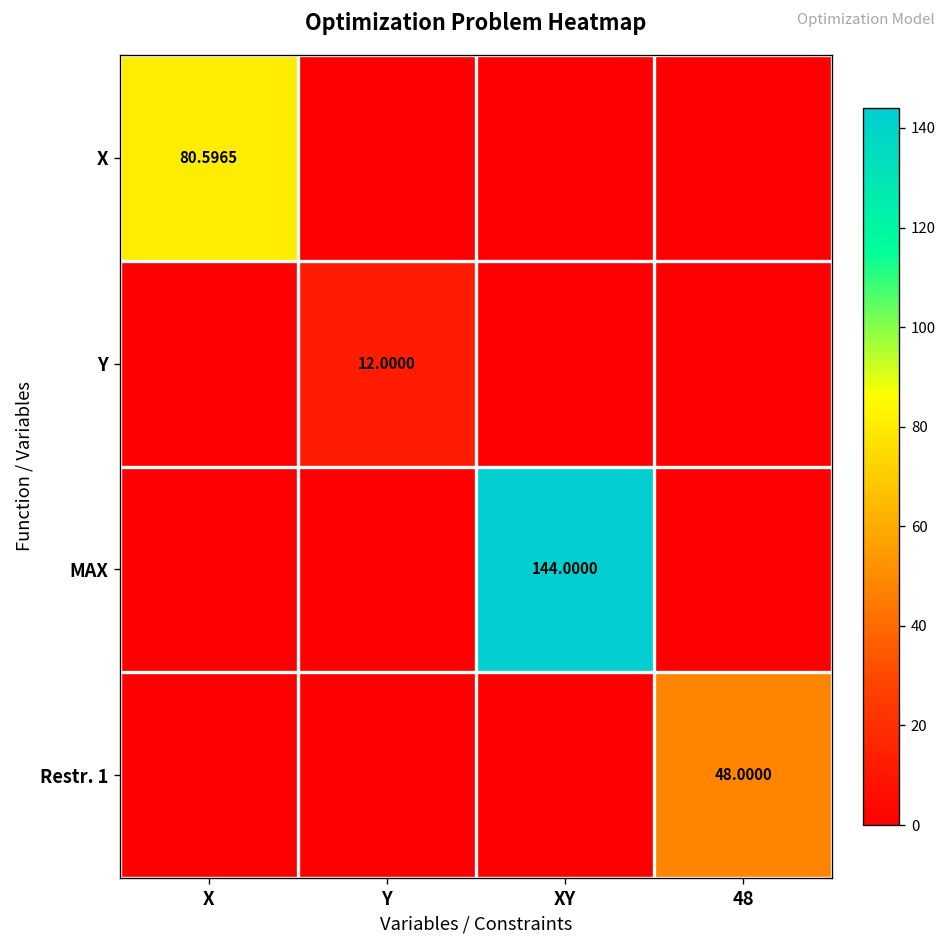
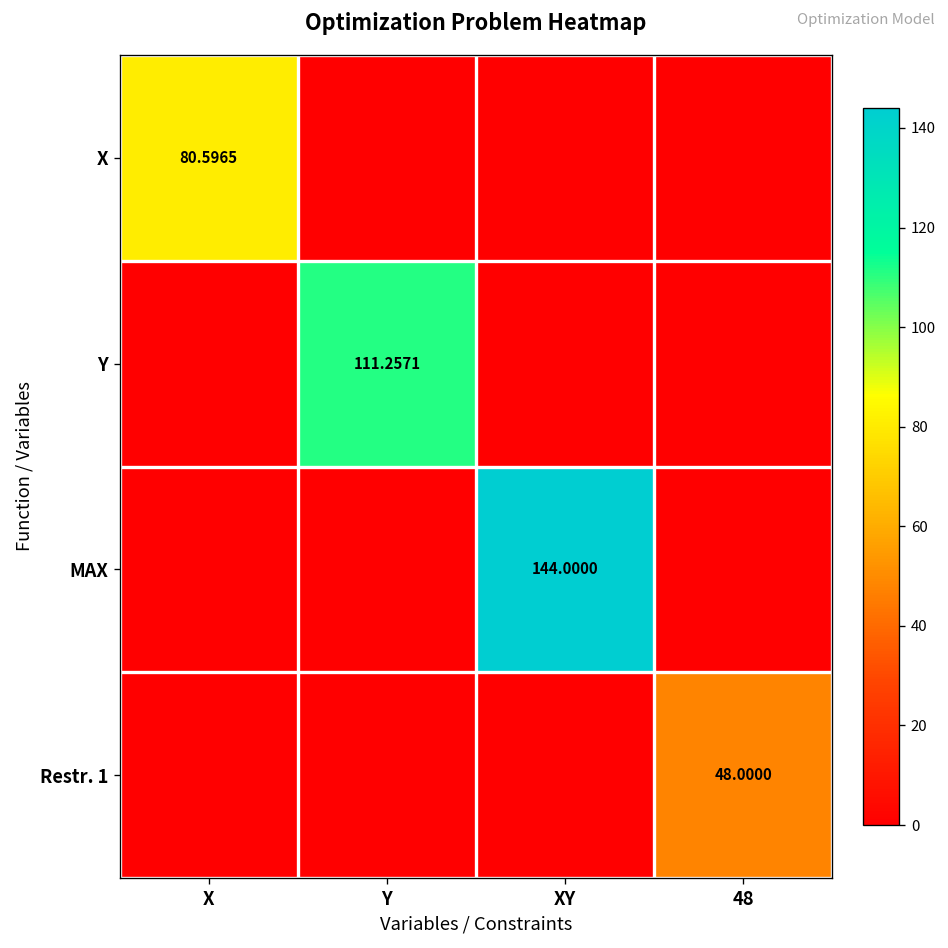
  {
    "X": {
      "X": 80.5965
    },
    "Y": {
-     "Y": 12.0000
+     "Y": 111.2571
    },
    "MAX": {
      "XY": 144.0000
    },
    "Restr. 1": {
      "48": 48.0000
    }
  }
